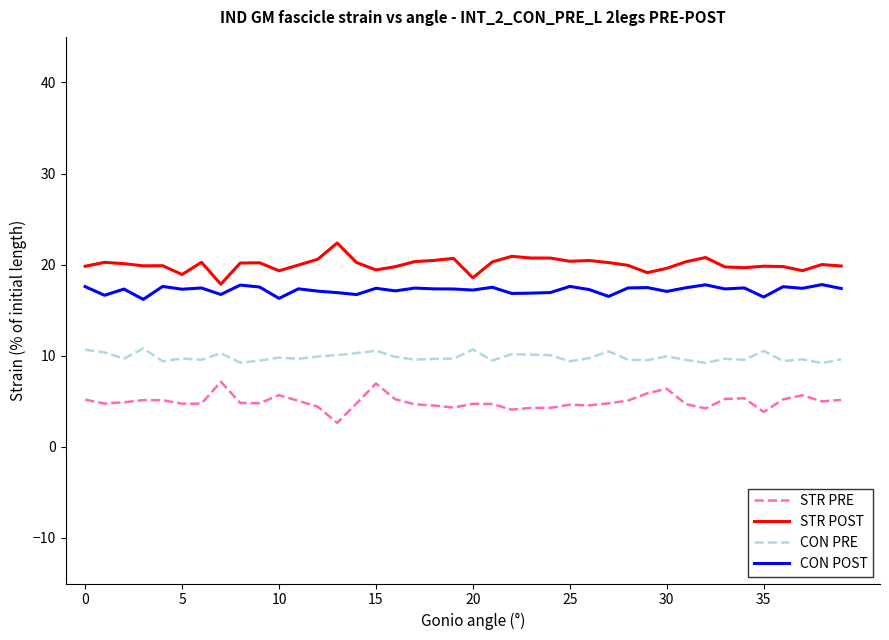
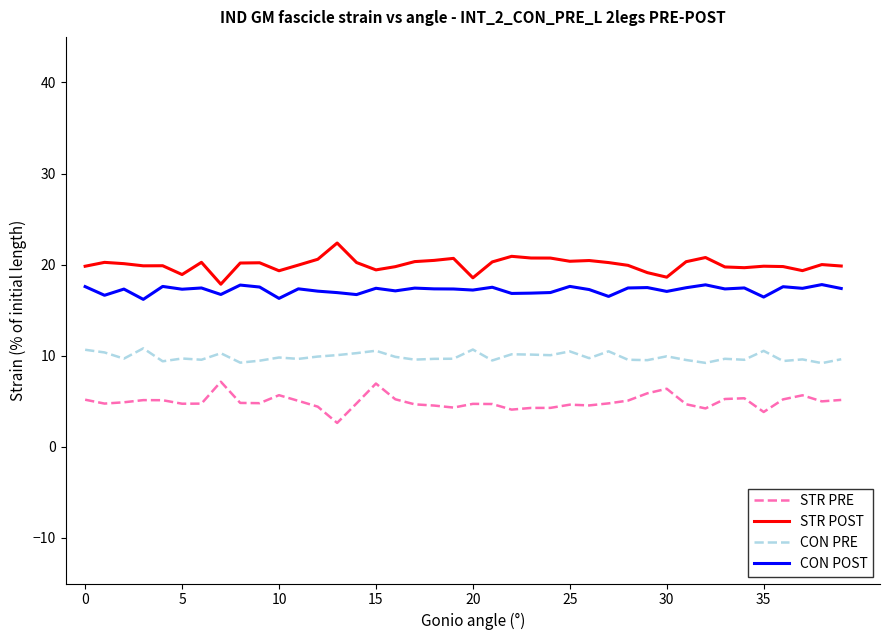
  {
    "STR PRE": {
      "0": 5,
      "5": 5,
      "10": 6,
      "15": 7,
      "20": 5,
      "25": 5,
      "30": 6,
      "35": 4
    },
    "STR POST": {
      "0": 20,
      "5": 19,
      "10": 19,
      "15": 19,
      "20": 19,
      "25": 20,
-     "30": 20,
+     "30": 19,
      "35": 20
    },
    "CON PRE": {
      "0": 11,
      "5": 10,
      "10": 10,
      "15": 11,
      "20": 11,
-     "25": 9,
+     "25": 10,
      "30": 10,
      "35": 11
    },
    "CON POST": {
      "0": 18,
      "5": 17,
      "10": 16,
      "15": 17,
      "20": 17,
      "25": 18,
      "30": 17,
      "35": 16
    }
  }
